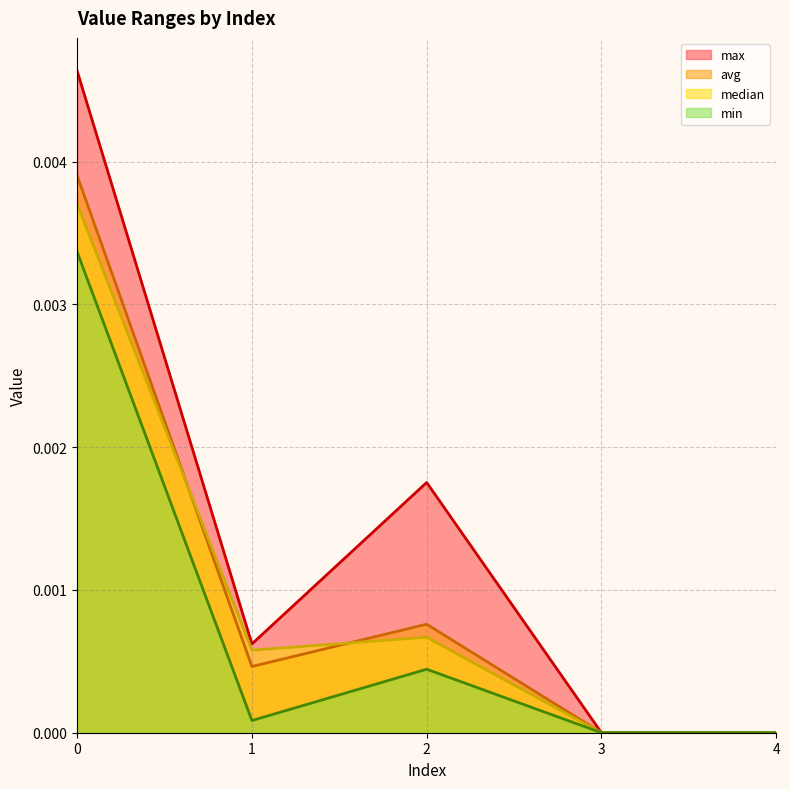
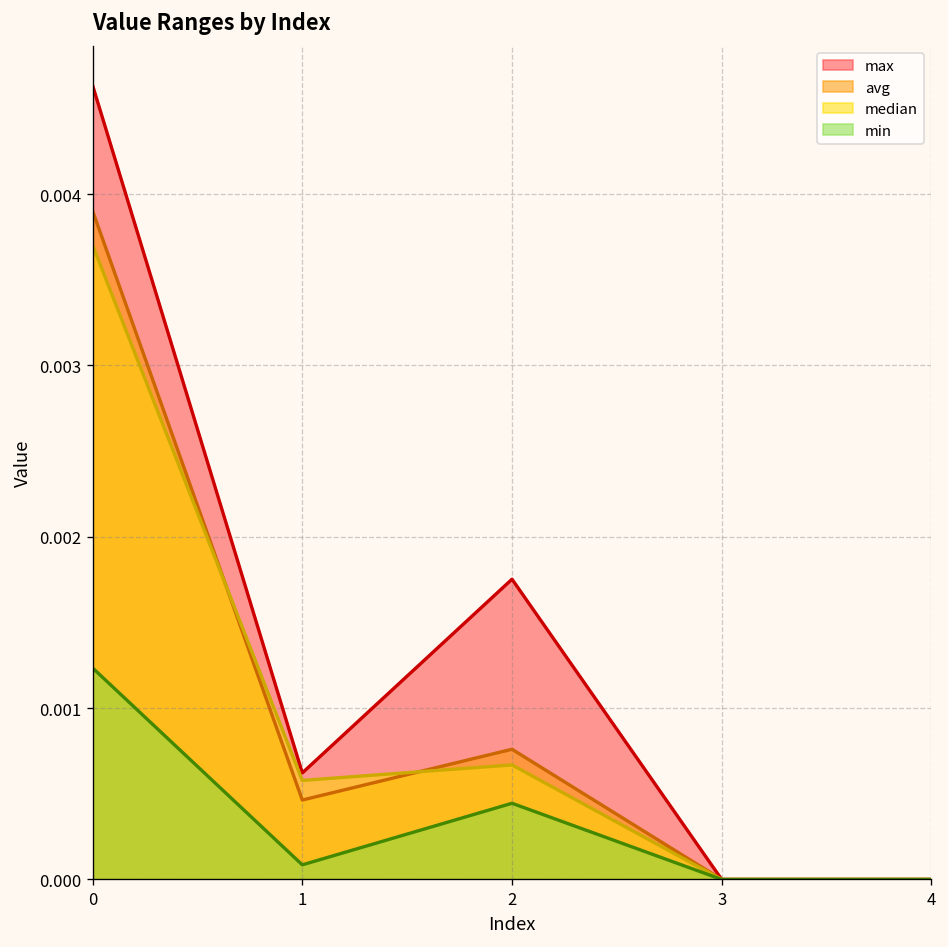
  {
    "max": {
      "0": 0.00463,
      "1": 0.00062,
      "2": 0.00175
    },
    "min": {
-     "0": 0.00337,
+     "0": 0.00123,
      "1": 0.00009,
      "2": 0.00044
    }
  }
